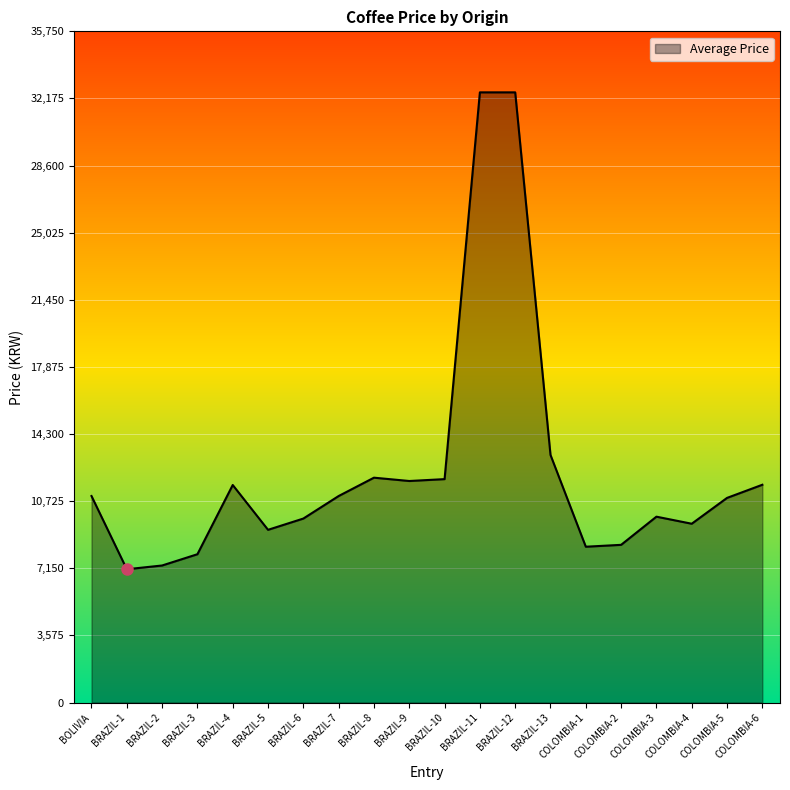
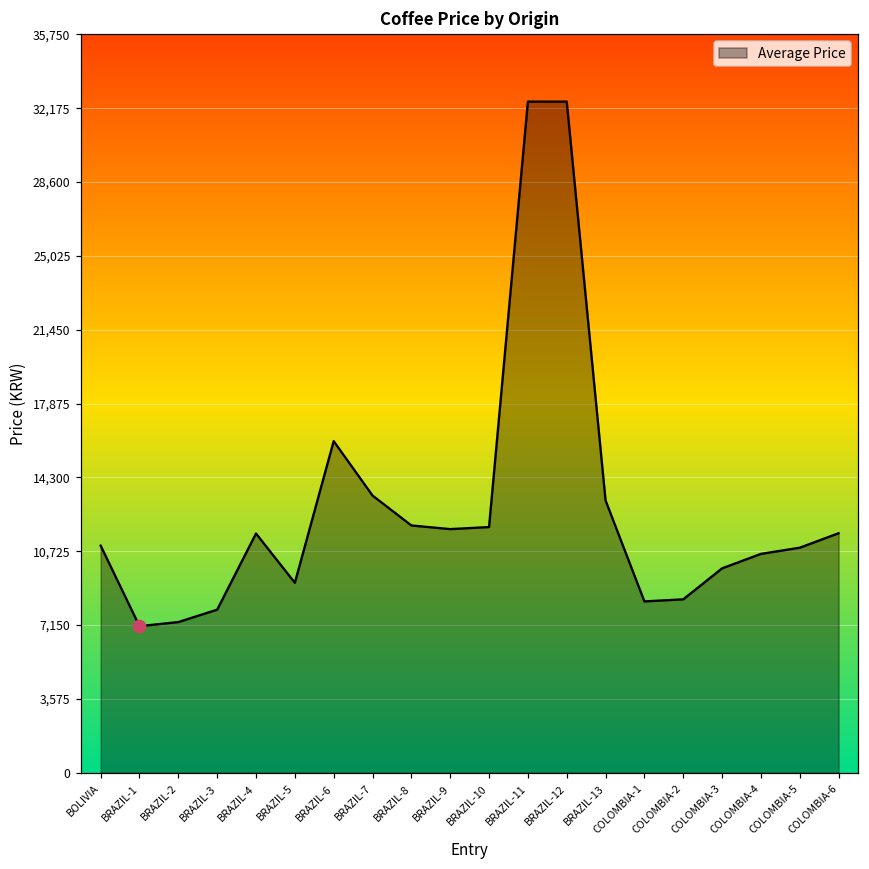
  {
    "Average Price": {
      "BOLIVIA": "11,000",
      "BRAZIL-2": "7,300",
      "BRAZIL-3": "7,900",
      "BRAZIL-4": "11,600",
      "BRAZIL-5": "9,200",
-     "BRAZIL-6": "9,800",
-     "BRAZIL-7": "11,000",
+     "BRAZIL-6": "16,100",
+     "BRAZIL-7": "13,400",
      "BRAZIL-8": "12,000",
      "BRAZIL-9": "11,800",
      "BRAZIL-10": "11,900",
      "BRAZIL-11": "32,500",
      "BRAZIL-12": "32,500",
      "BRAZIL-13": "13,200",
      "COLOMBIA-1": "8,300",
      "COLOMBIA-2": "8,400",
      "COLOMBIA-3": "9,900",
-     "COLOMBIA-4": "9,500",
+     "COLOMBIA-4": "10,600",
      "COLOMBIA-5": "10,900",
      "COLOMBIA-6": "11,600"
    }
  }
